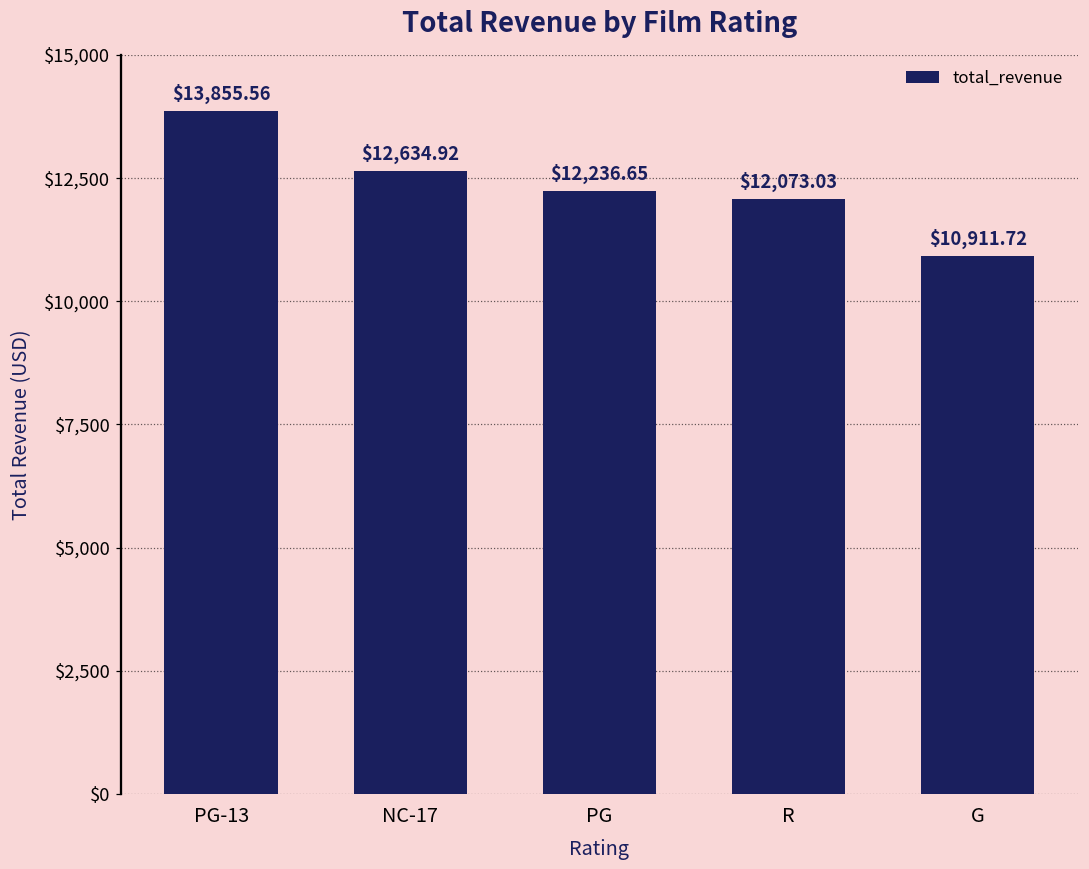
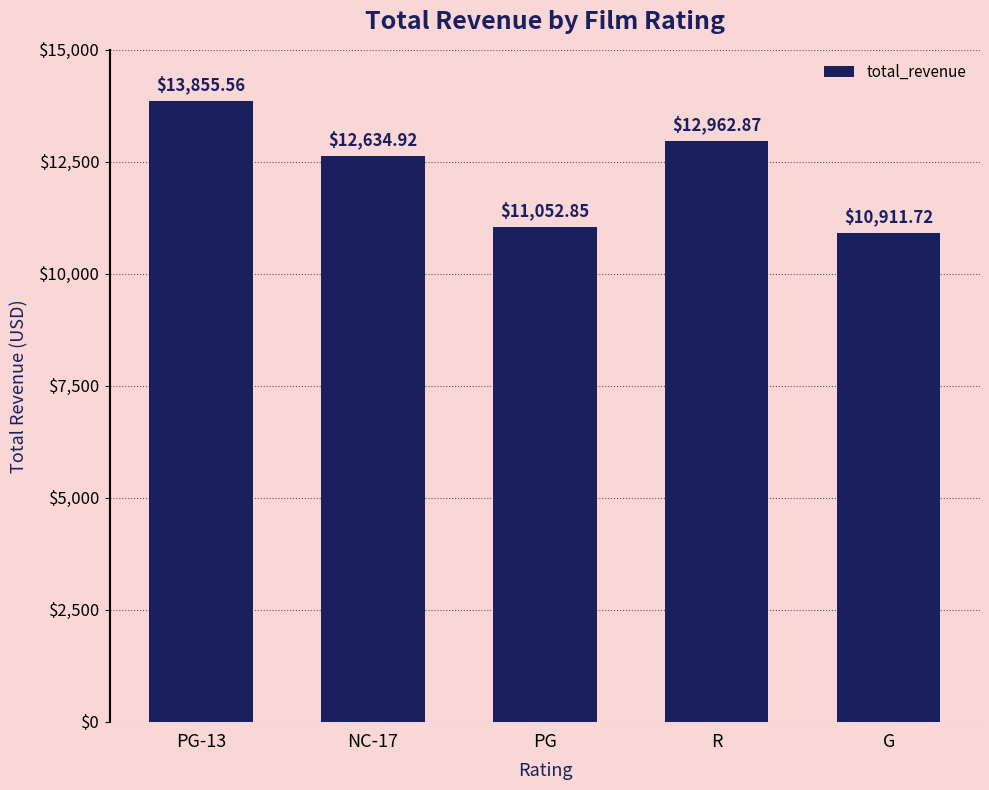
  {
    "PG-13": "$13,855.56",
    "NC-17": "$12,634.92",
-   "PG": "$12,236.65",
-   "R": "$12,073.03",
+   "PG": "$11,052.85",
+   "R": "$12,962.87",
    "G": "$10,911.72"
  }
